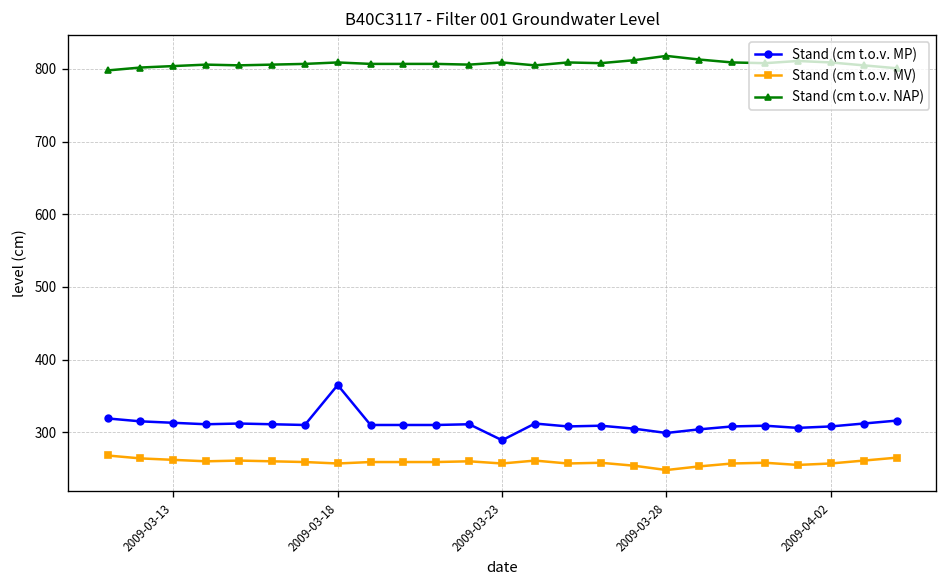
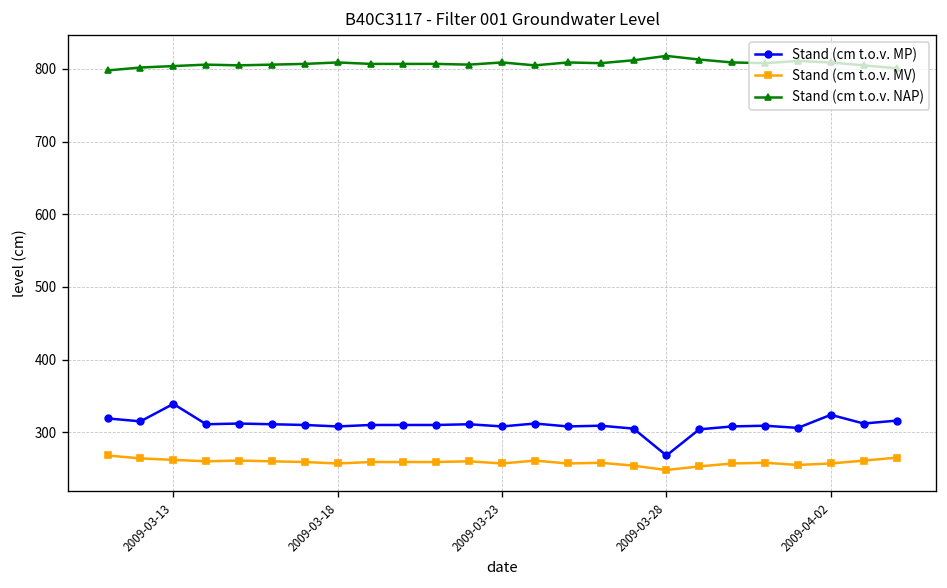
  {
    "Stand (cm t.o.v. MP)": {
-     "2009-03-13": 310,
-     "2009-03-18": 370,
-     "2009-03-23": 290,
-     "2009-03-28": 300,
-     "2009-04-02": 310
+     "2009-03-13": 340,
+     "2009-03-18": 310,
+     "2009-03-23": 310,
+     "2009-03-28": 270,
+     "2009-04-02": 320
    },
    "Stand (cm t.o.v. MV)": {
      "2009-03-13": 260,
      "2009-03-18": 260,
      "2009-03-23": 260,
      "2009-03-28": 250,
      "2009-04-02": 260
    },
    "Stand (cm t.o.v. NAP)": {
      "2009-03-13": 800,
      "2009-03-18": 810,
      "2009-03-23": 810,
      "2009-03-28": 820
    }
  }
